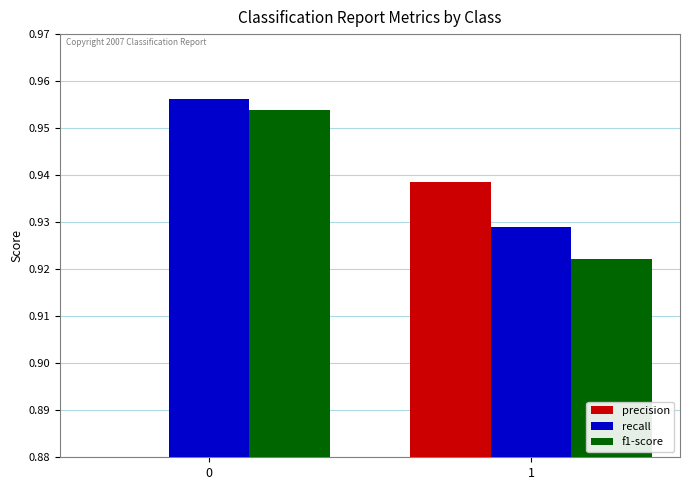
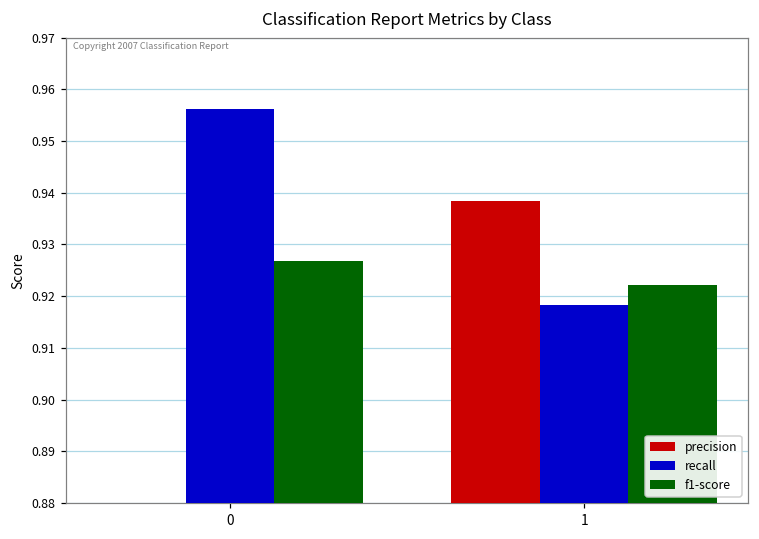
  {
    "precision": {
      "1": 0.938
    },
    "recall": {
      "0": 0.956,
-     "1": 0.929
+     "1": 0.918
    },
    "f1-score": {
-     "0": 0.954,
+     "0": 0.927,
      "1": 0.922
    }
  }
